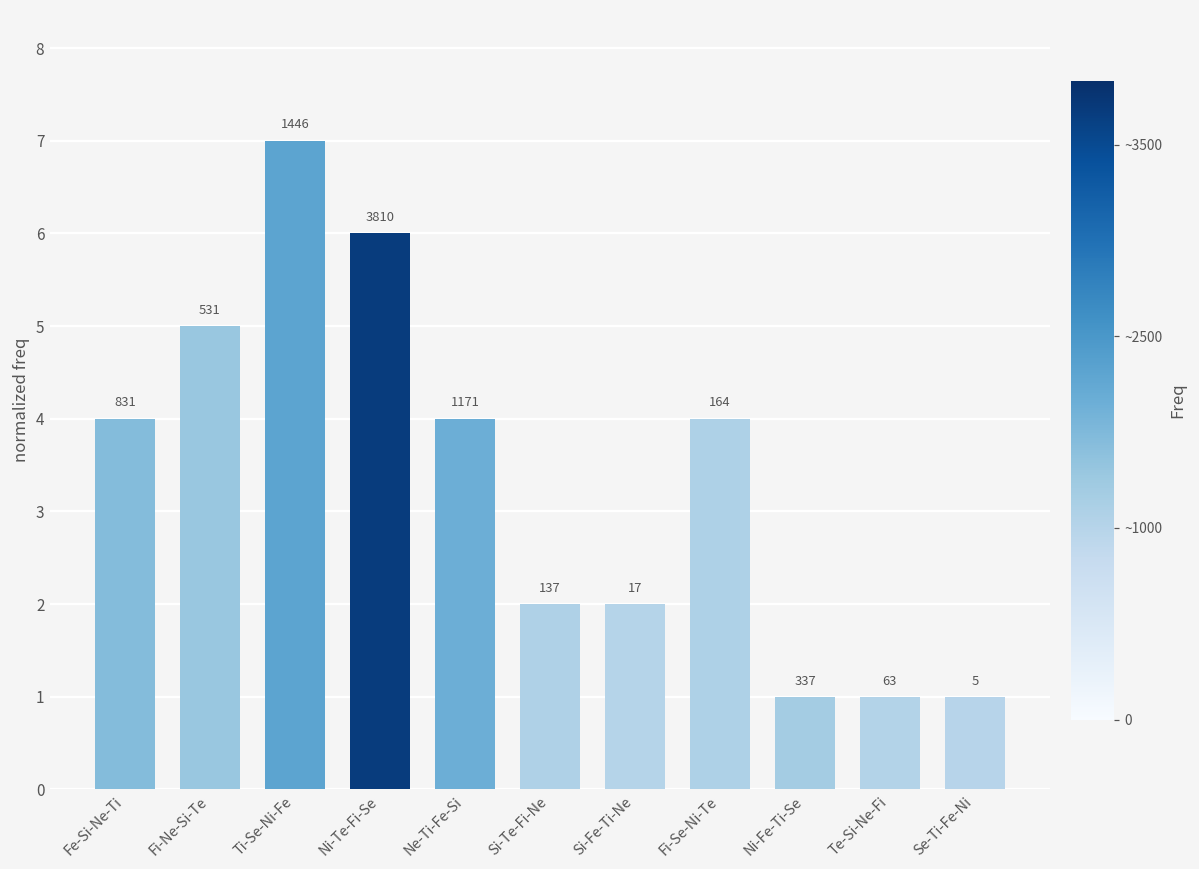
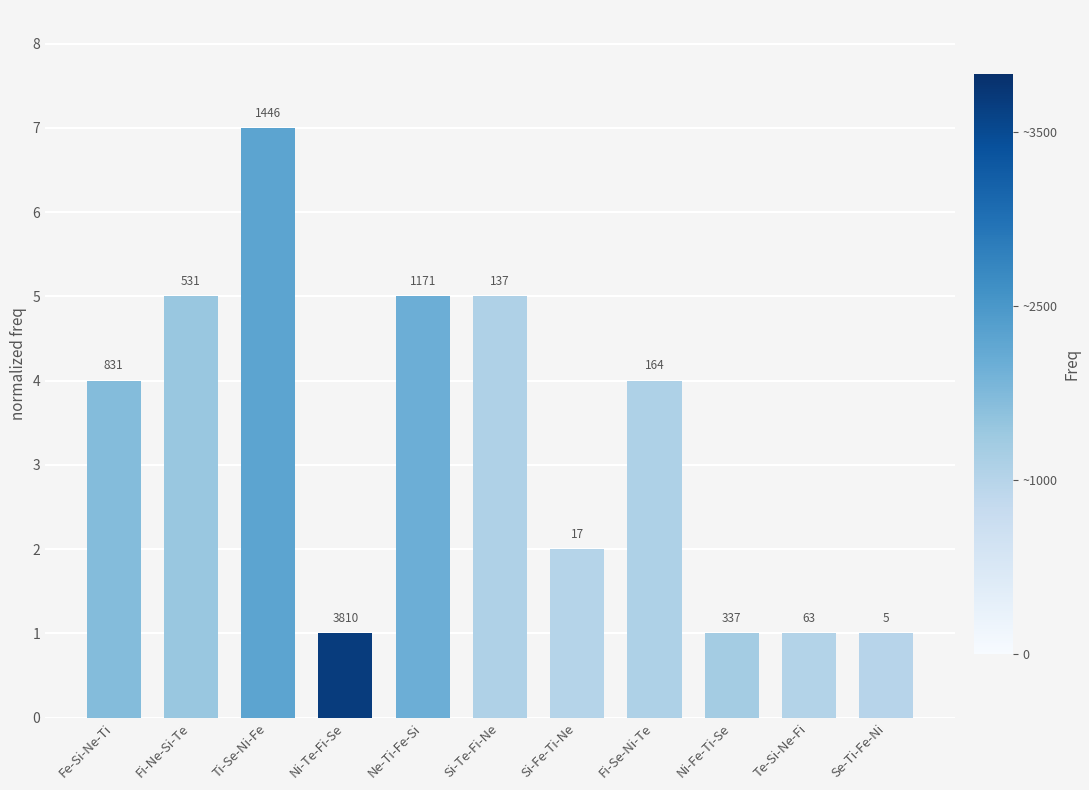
  {
-   "Ni-Te-Fi-Se": 6,
-   "Ne-Ti-Fe-Si": 4,
-   "Si-Te-Fi-Ne": 2
+   "Ni-Te-Fi-Se": 1,
+   "Ne-Ti-Fe-Si": 5,
+   "Si-Te-Fi-Ne": 5
  }
